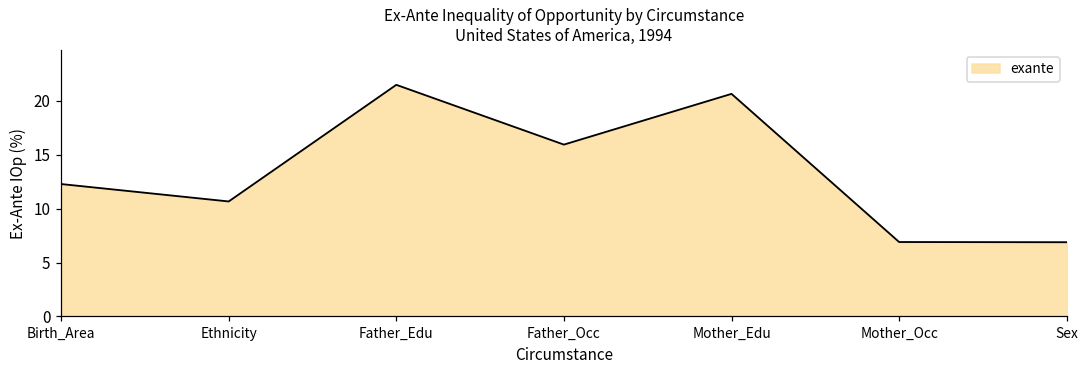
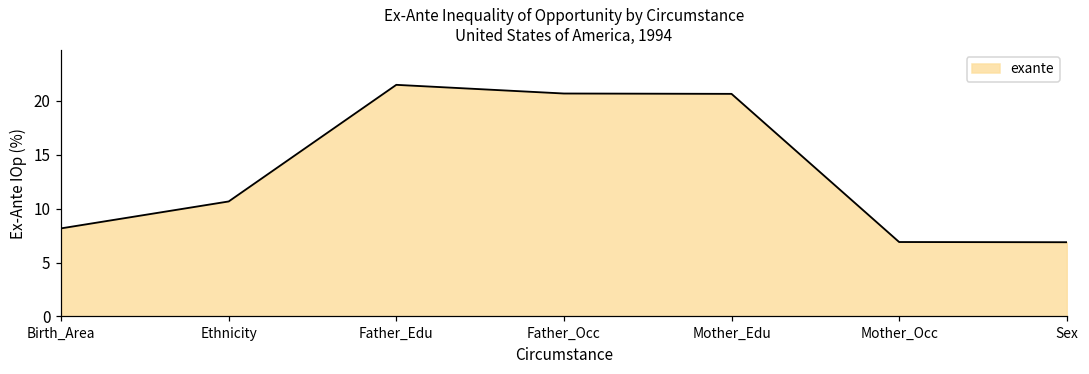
  {
-   "Birth_Area": 12,
+   "Birth_Area": 8,
    "Ethnicity": 11,
    "Father_Edu": 21,
-   "Father_Occ": 16,
+   "Father_Occ": 21,
    "Mother_Edu": 21,
    "Mother_Occ": 7,
    "Sex": 7
  }
